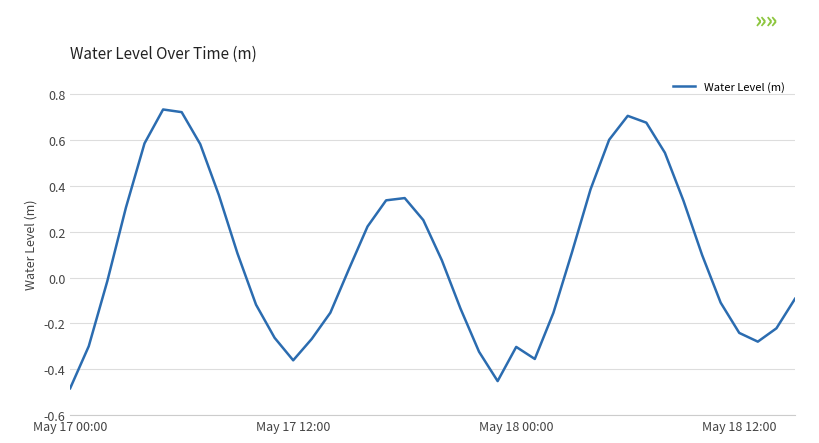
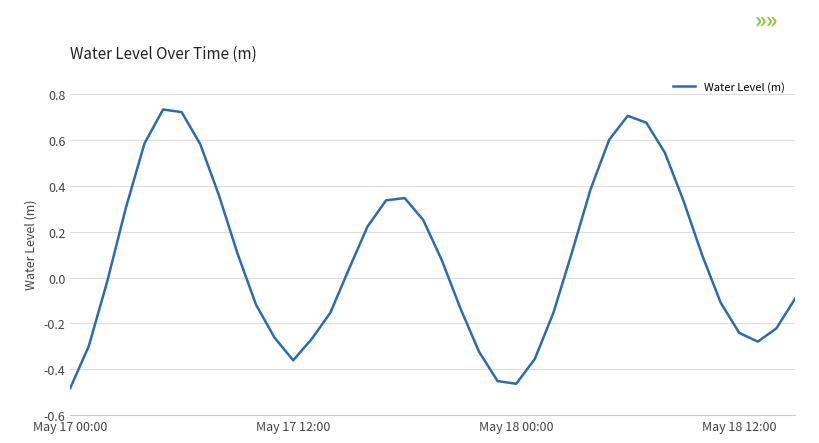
  {
    "May 17 00:00": -0.48,
    "May 17 12:00": -0.36,
-   "May 18 00:00": -0.30,
+   "May 18 00:00": -0.46,
    "May 18 12:00": -0.24
  }
